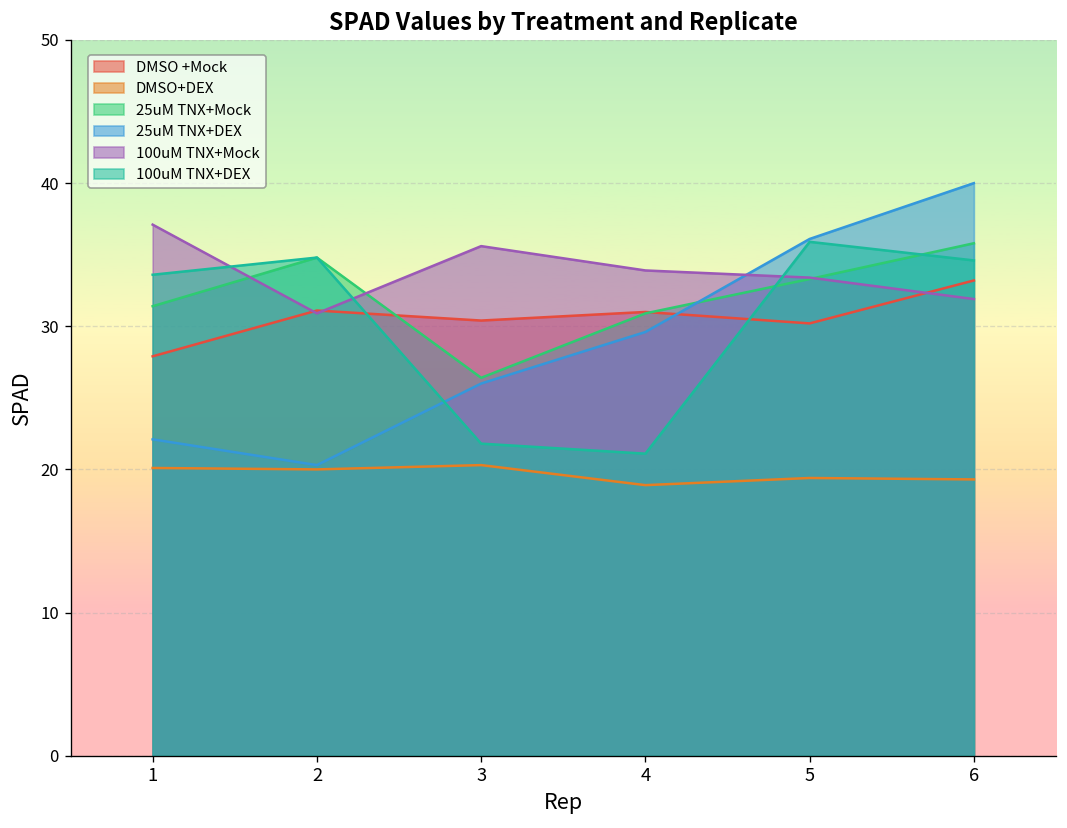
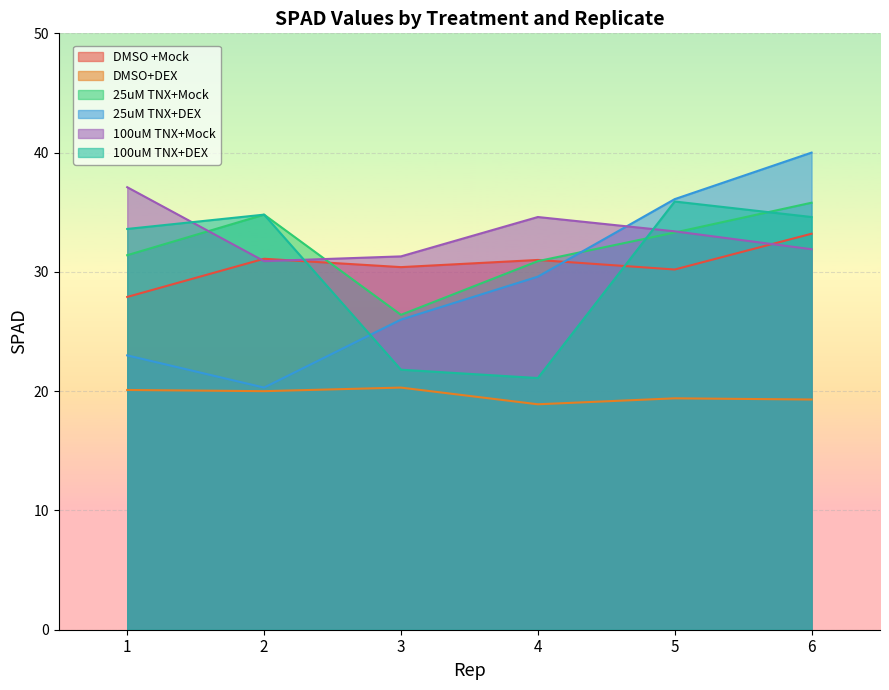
  {
    "25uM TNX+DEX": {
-     "1": 22.1,
+     "1": 23.0,
      "2": 20.3,
      "3": 26.0,
      "4": 29.6,
      "6": 40.0
    },
    "100uM TNX+Mock": {
      "1": 37.1,
-     "3": 35.6,
-     "4": 33.9,
+     "3": 31.3,
+     "4": 34.6,
      "6": 31.9
    }
  }
